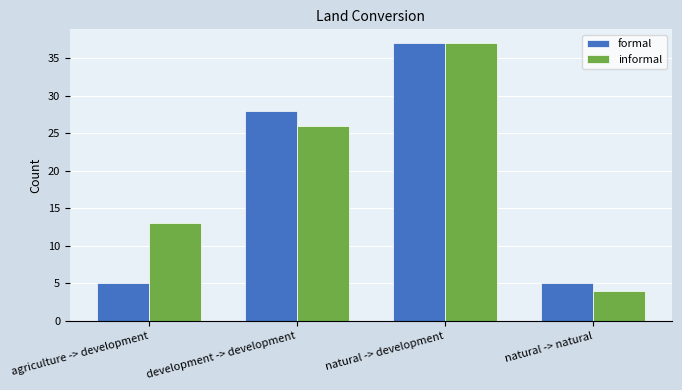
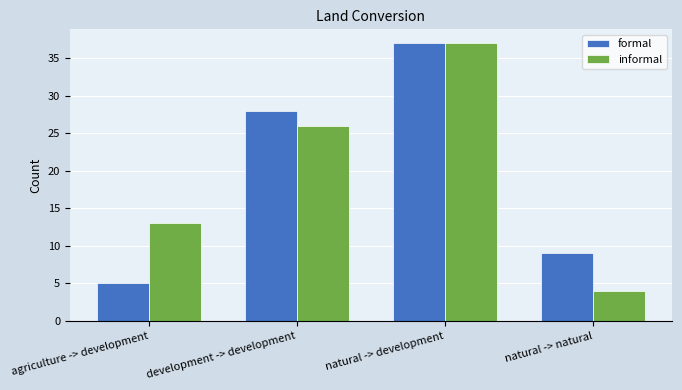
  {
    "formal": {
      "agriculture -> development": 5,
      "development -> development": 28,
      "natural -> development": 37,
-     "natural -> natural": 5
+     "natural -> natural": 9
    },
    "informal": {
      "agriculture -> development": 13,
      "development -> development": 26,
      "natural -> development": 37,
      "natural -> natural": 4
    }
  }
